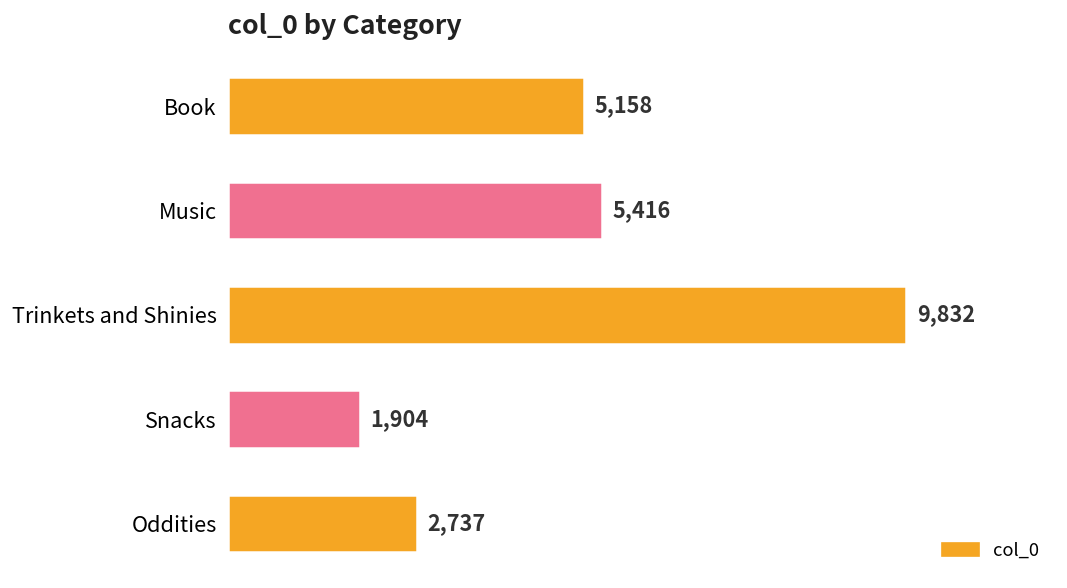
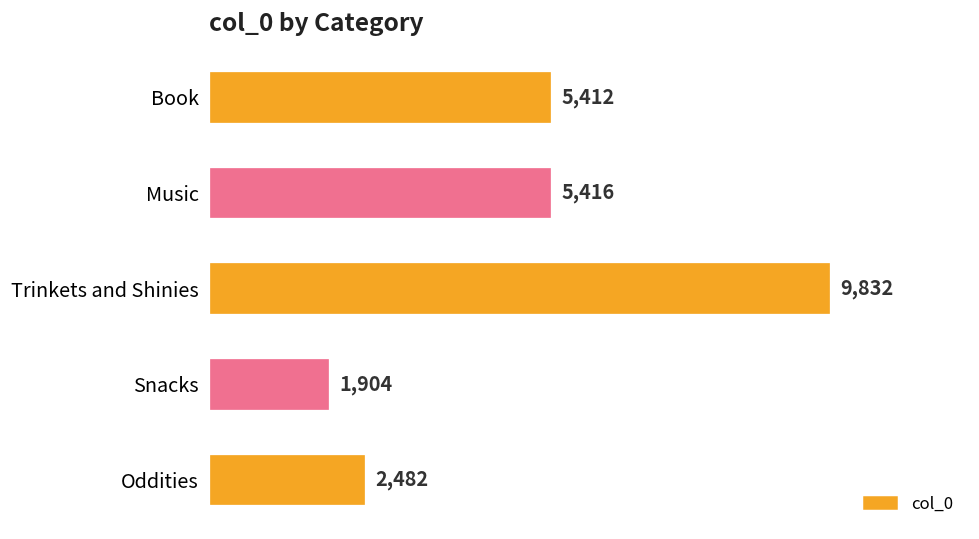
  {
-   "Book": "5,158",
+   "Book": "5,412",
    "Music": "5,416",
    "Trinkets and Shinies": "9,832",
    "Snacks": "1,904",
-   "Oddities": "2,737"
+   "Oddities": "2,482"
  }
